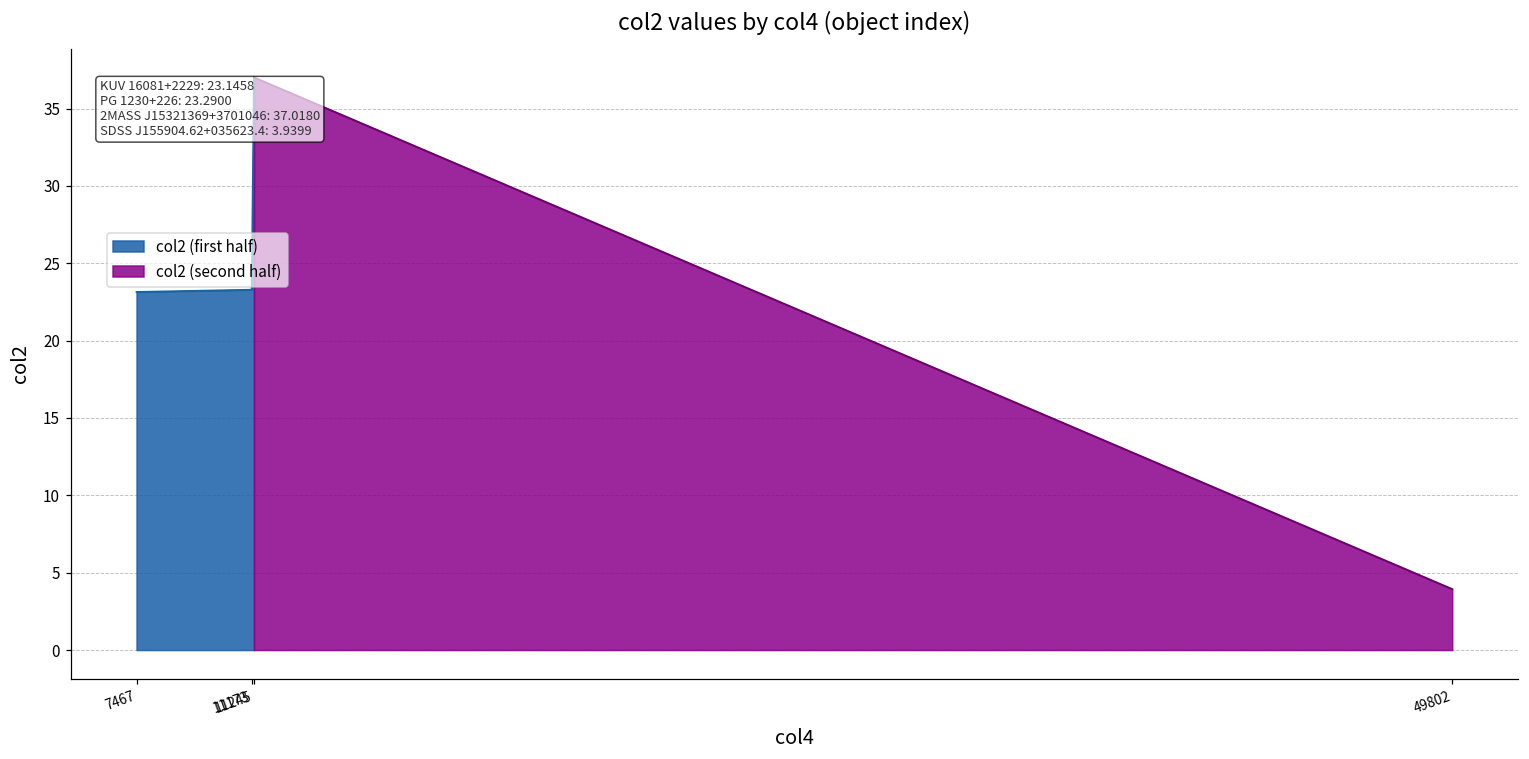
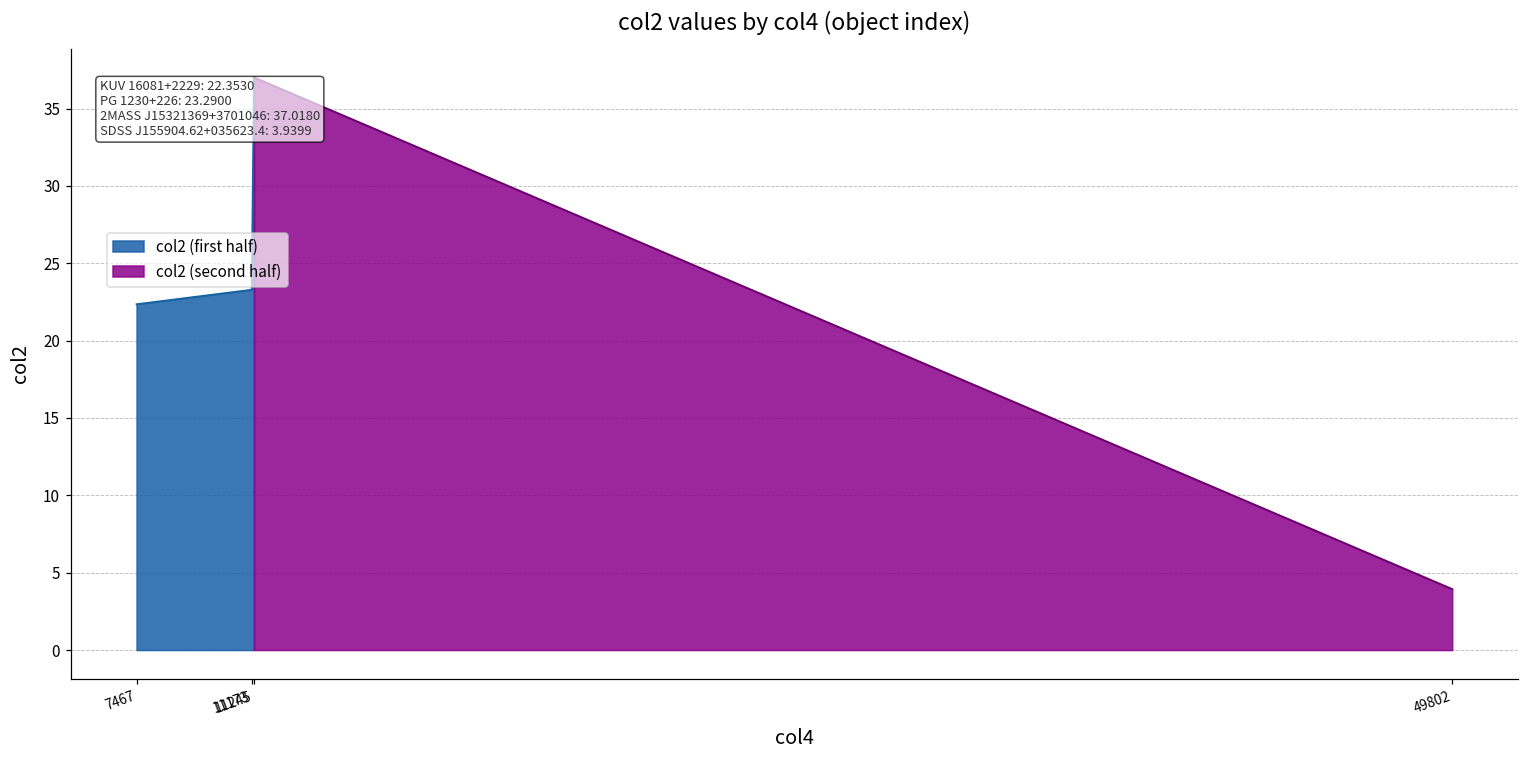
  {
    "col2 (first half)": {
-     "7467": 23.1458
+     "7467": 22.3530
    },
    "col2 (second half)": {
      "49802": 3.9
    }
  }
